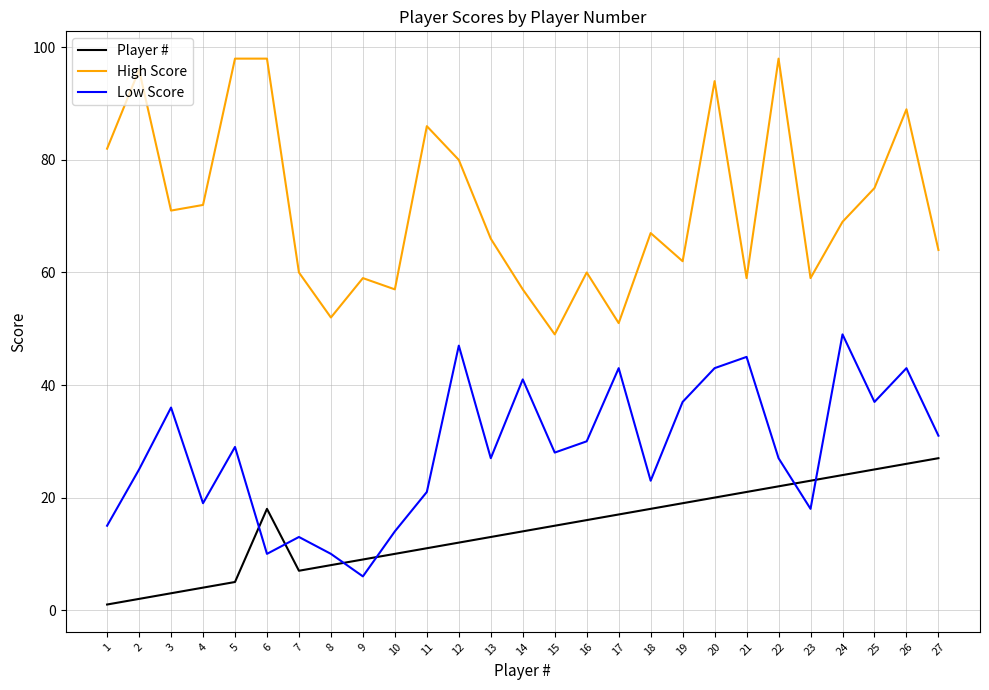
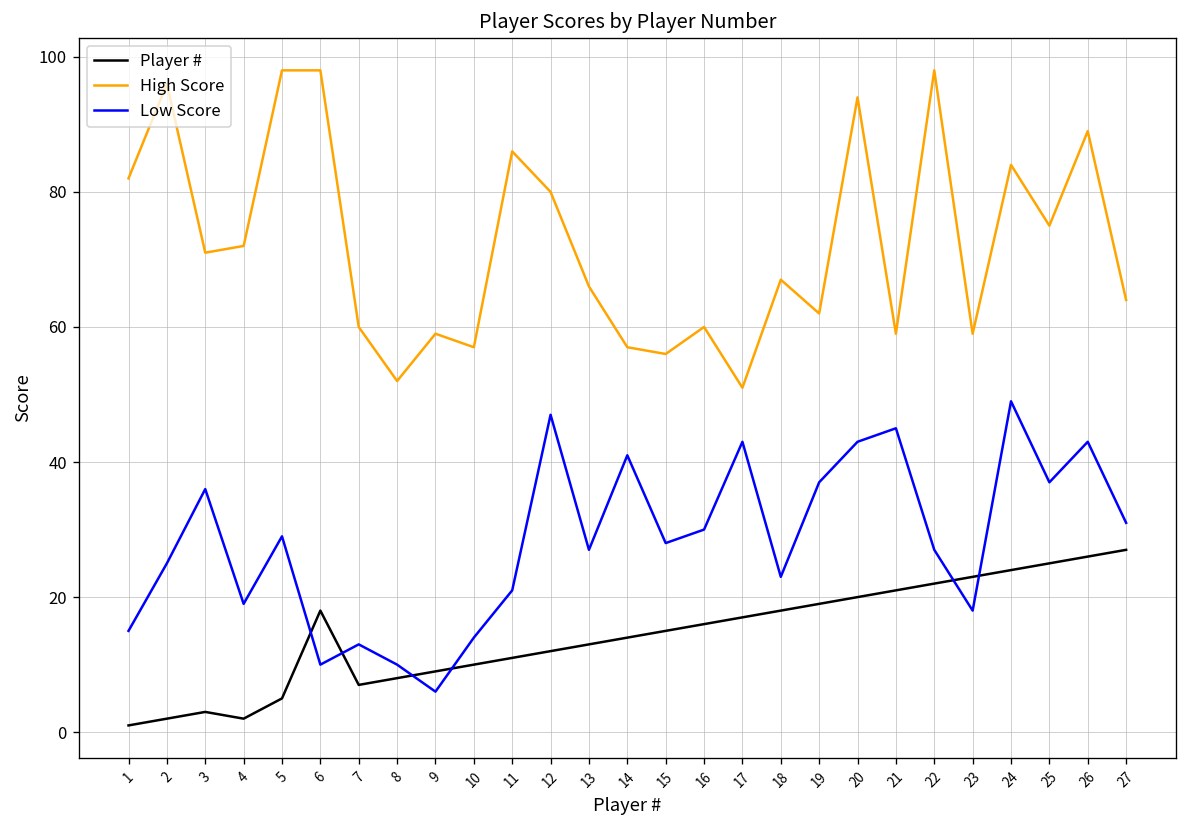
  {
    "Player #": {
      "1": 1,
      "2": 2,
      "3": 3,
-     "4": 4,
+     "4": 2,
      "5": 5,
      "6": 18,
      "7": 7,
      "8": 8,
      "9": 9,
      "10": 10,
      "11": 11,
      "12": 12,
      "13": 13,
      "14": 14,
      "15": 15,
      "16": 16,
      "17": 17,
      "18": 18,
      "19": 19,
      "20": 20,
      "21": 21,
      "22": 22,
      "23": 23,
      "24": 24,
      "25": 25,
      "26": 26,
      "27": 27
    },
    "High Score": {
      "1": 82,
      "3": 71,
      "4": 72,
      "5": 98,
      "6": 98,
      "7": 60,
      "8": 52,
      "9": 59,
      "10": 57,
      "11": 86,
      "12": 80,
      "13": 66,
      "14": 57,
-     "15": 49,
+     "15": 56,
      "16": 60,
      "17": 51,
      "18": 67,
      "19": 62,
      "20": 94,
      "21": 59,
      "22": 98,
      "23": 59,
-     "24": 69,
+     "24": 84,
      "25": 75,
      "26": 89,
      "27": 64
    },
    "Low Score": {
      "1": 15,
      "2": 25,
      "3": 36,
      "4": 19,
      "5": 29,
      "6": 10,
      "7": 13,
      "8": 10,
      "9": 6,
      "10": 14,
      "11": 21,
      "12": 47,
      "13": 27,
      "14": 41,
      "15": 28,
      "16": 30,
      "17": 43,
      "18": 23,
      "19": 37,
      "20": 43,
      "21": 45,
      "22": 27,
      "23": 18,
      "24": 49,
      "25": 37,
      "26": 43,
      "27": 31
    }
  }
